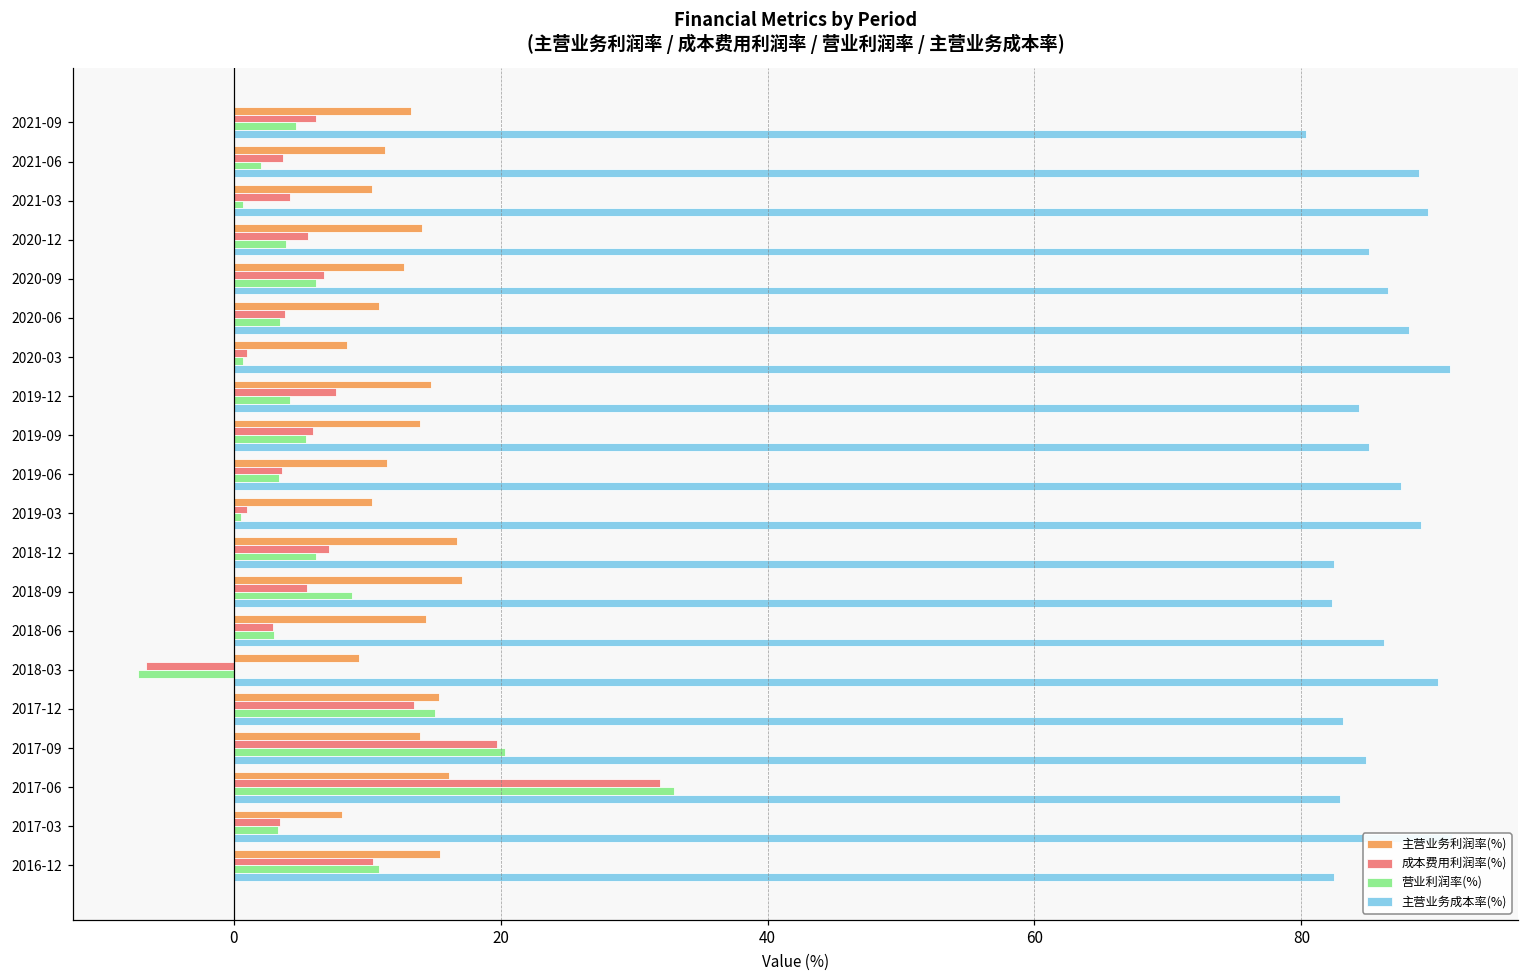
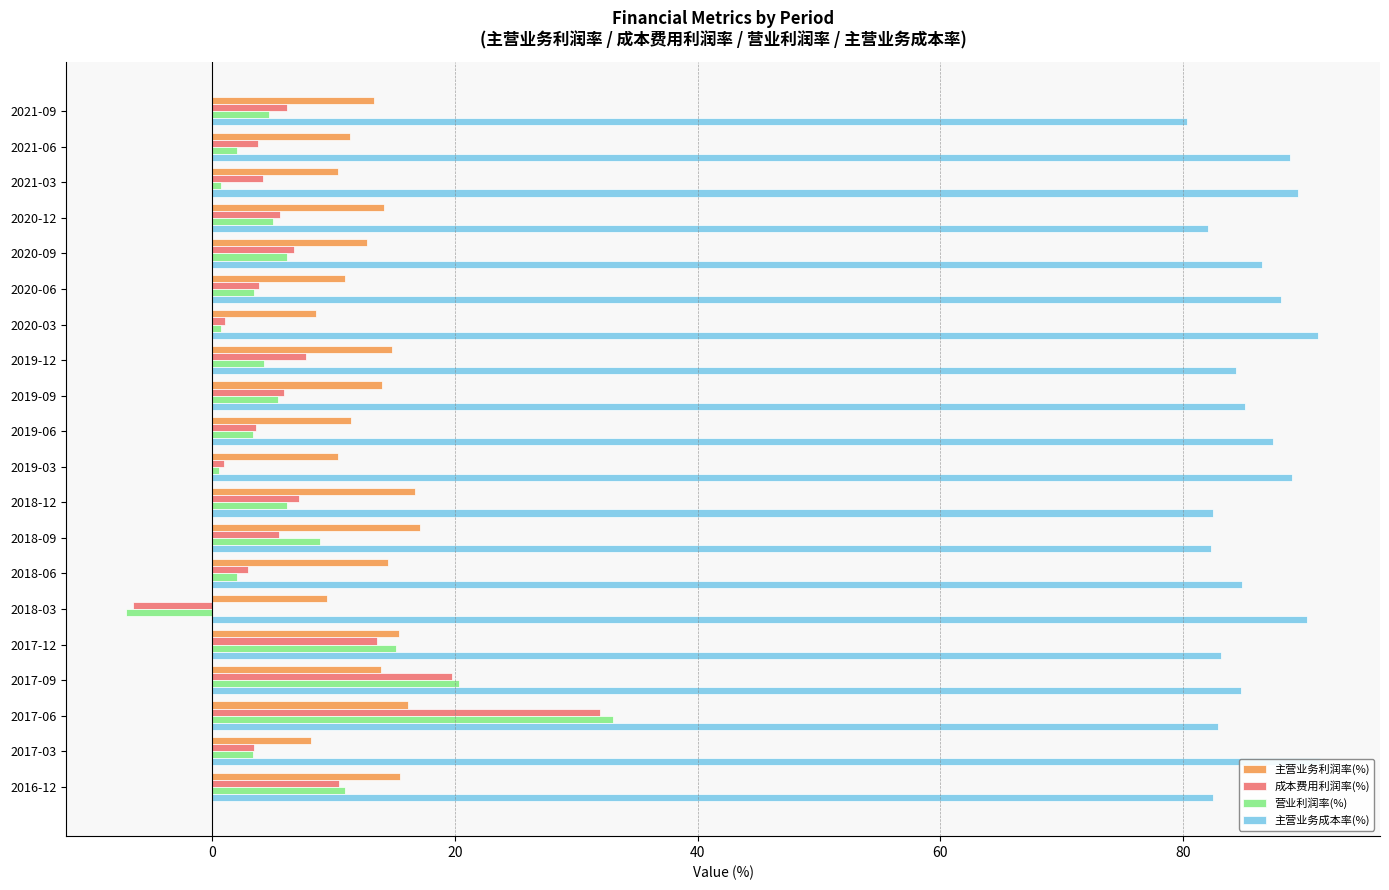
  {
    "营业利润率(%)": {
      "2021-09": 4.6,
      "2021-06": 2.1,
      "2021-03": 0.7,
-     "2020-12": 3.9,
+     "2020-12": 5.0,
      "2020-09": 6.2,
      "2020-06": 3.5,
      "2020-03": 0.7,
      "2019-12": 4.2,
      "2019-09": 5.4,
      "2019-06": 3.4,
      "2019-03": 0.5,
      "2018-12": 6.2,
      "2018-09": 8.9,
-     "2018-06": 3.0,
+     "2018-06": 2.0,
      "2018-03": -7.1,
      "2017-12": 15.1,
      "2017-09": 20.3,
      "2017-06": 33.0,
      "2017-03": 3.3,
      "2016-12": 10.9
    },
    "主营业务成本率(%)": {
      "2021-09": 80.3,
      "2021-06": 88.8,
      "2021-03": 89.5,
-     "2020-12": 85.0,
+     "2020-12": 82.1,
      "2020-09": 86.5,
      "2020-06": 88.1,
      "2020-03": 91.1,
      "2019-12": 84.3,
      "2019-09": 85.1,
      "2019-06": 87.4,
      "2019-03": 89.0,
      "2018-12": 82.4,
      "2018-09": 82.3,
-     "2018-06": 86.2,
+     "2018-06": 84.8,
      "2018-03": 90.2,
      "2017-12": 83.1,
      "2017-09": 84.8,
      "2017-06": 82.9,
      "2016-12": 82.5
    }
  }
